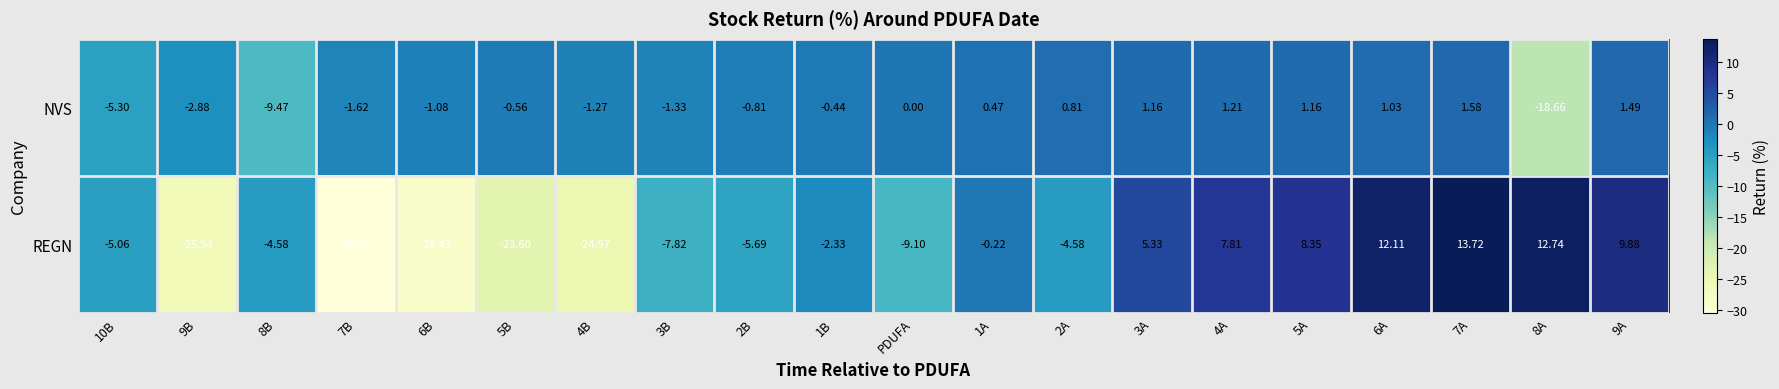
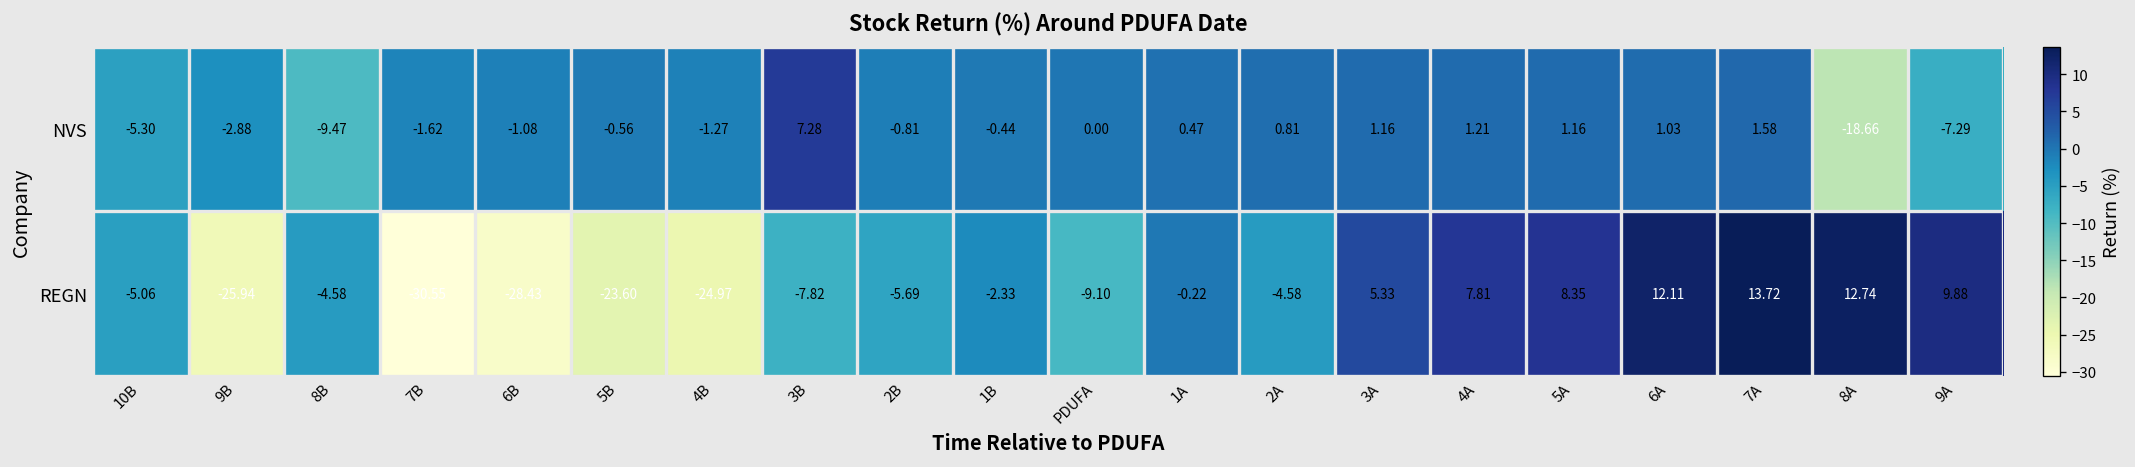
  {
    "NVS": {
      "10B": -5.30,
      "9B": -2.88,
      "8B": -9.47,
      "7B": -1.62,
      "6B": -1.08,
      "5B": -0.56,
      "4B": -1.27,
-     "3B": -1.33,
+     "3B": 7.28,
      "2B": -0.81,
      "1B": -0.44,
      "PDUFA": 0.00,
      "1A": 0.47,
      "2A": 0.81,
      "3A": 1.16,
      "4A": 1.21,
      "5A": 1.16,
      "6A": 1.03,
      "7A": 1.58,
      "8A": -18.66,
-     "9A": 1.49
+     "9A": -7.29
    },
    "REGN": {
      "10B": -5.06,
      "9B": -25.94,
      "8B": -4.58,
      "6B": -28.43,
      "5B": -23.60,
      "4B": -24.97,
      "3B": -7.82,
      "2B": -5.69,
      "1B": -2.33,
      "PDUFA": -9.10,
      "1A": -0.22,
      "2A": -4.58,
      "3A": 5.33,
      "4A": 7.81,
      "5A": 8.35,
      "6A": 12.11,
      "7A": 13.72,
      "8A": 12.74,
      "9A": 9.88
    }
  }
